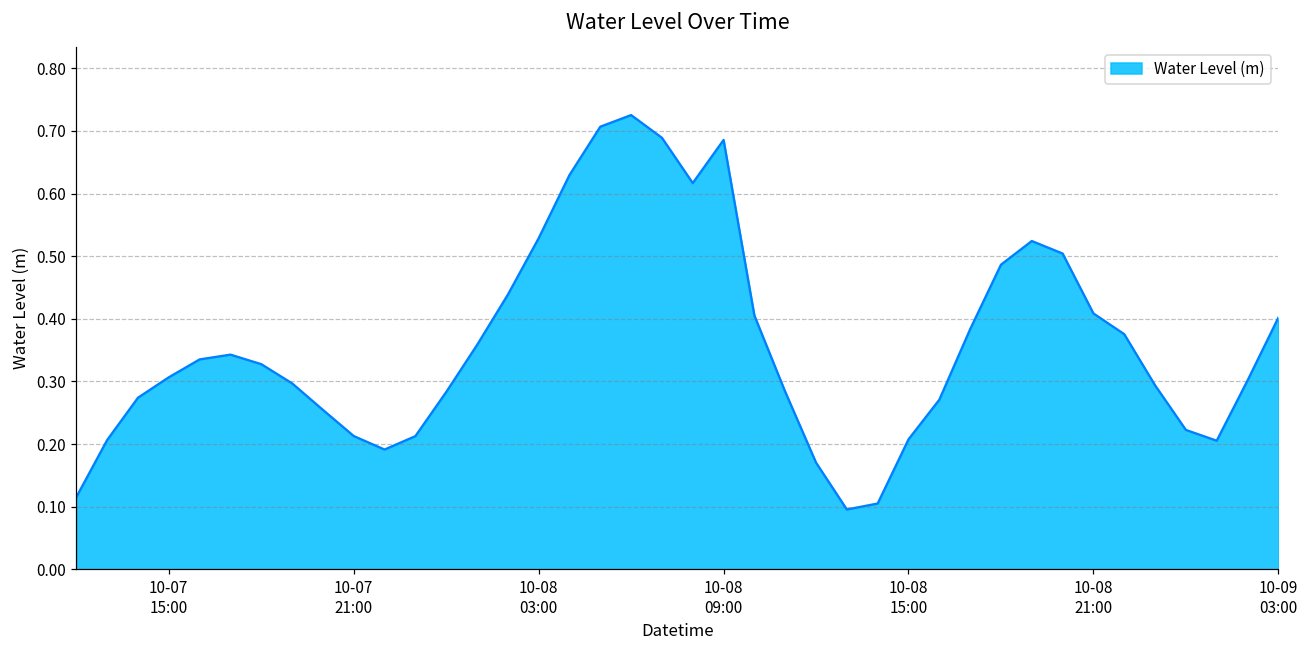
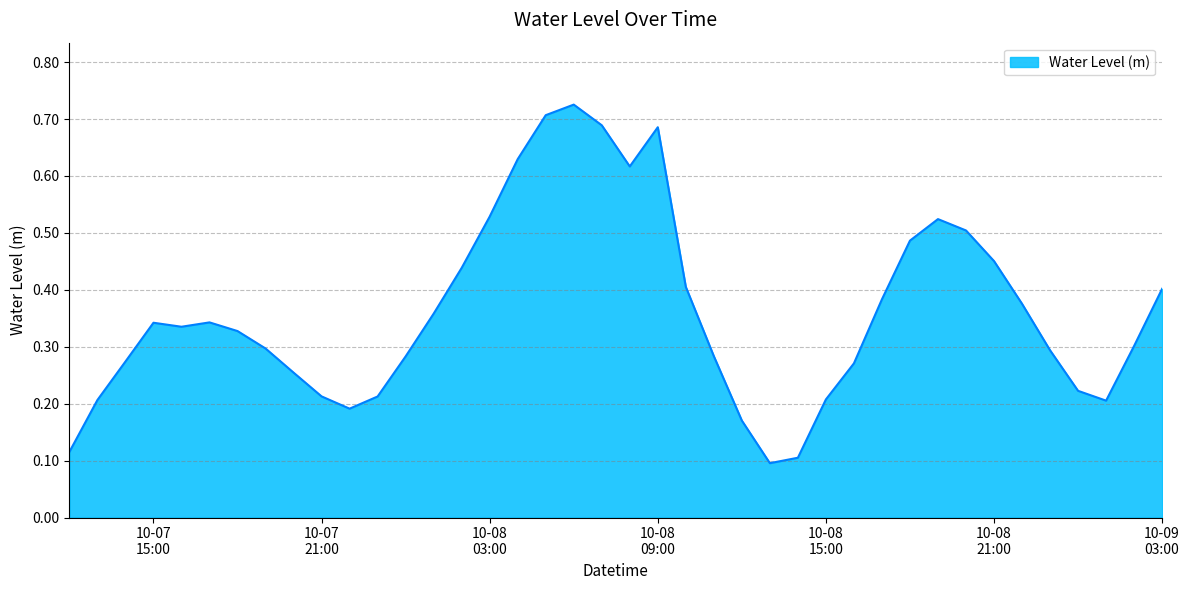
  {
-   "10-07 15:00": 0.31,
+   "10-07 15:00": 0.34,
    "10-07 21:00": 0.21,
    "10-08 03:00": 0.53,
    "10-08 09:00": 0.69,
    "10-08 15:00": 0.21,
-   "10-08 21:00": 0.41,
+   "10-08 21:00": 0.45,
    "10-09 03:00": 0.40
  }
